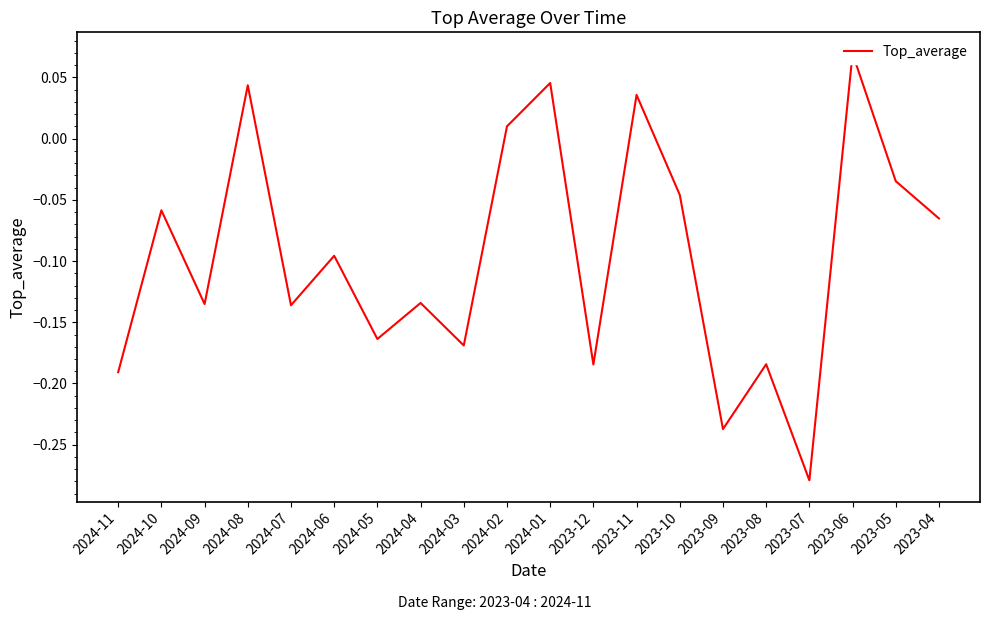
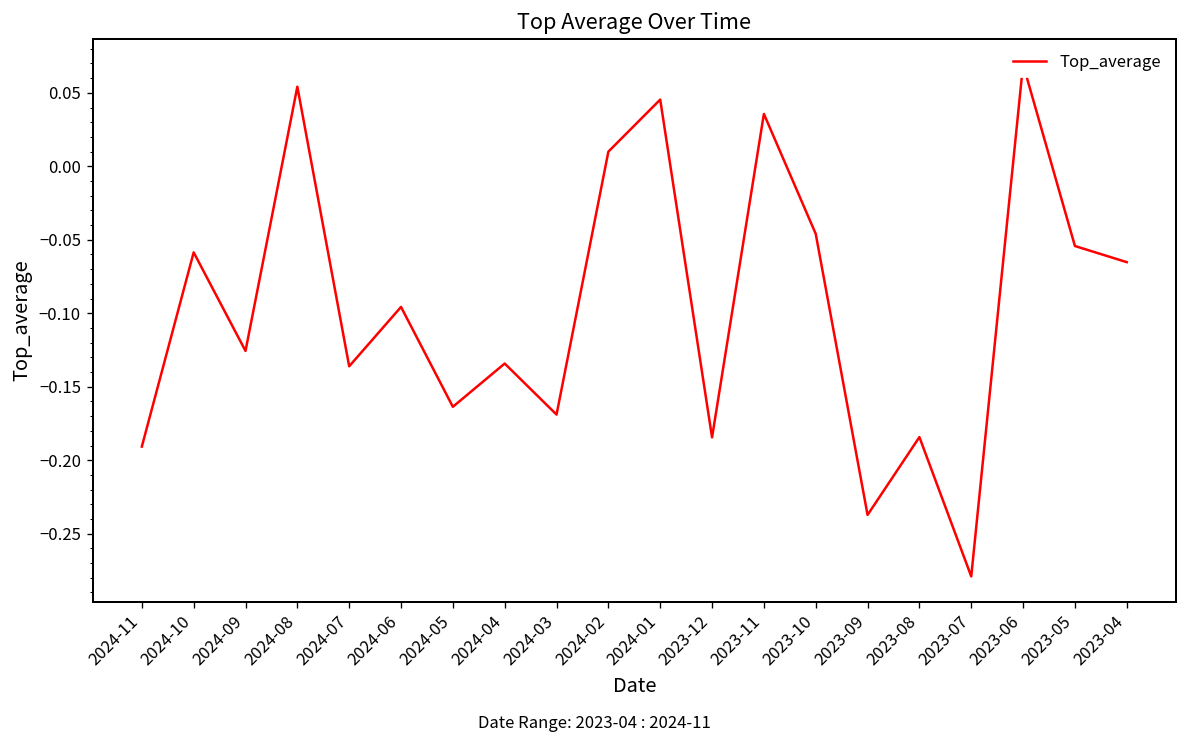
  {
    "2024-11": -0.191,
    "2024-10": -0.059,
-   "2024-09": -0.135,
-   "2024-08": 0.044,
+   "2024-09": -0.126,
+   "2024-08": 0.054,
    "2024-07": -0.136,
    "2024-06": -0.096,
    "2024-05": -0.164,
    "2024-04": -0.134,
    "2024-03": -0.169,
    "2024-02": 0.010,
    "2024-01": 0.045,
    "2023-12": -0.184,
    "2023-11": 0.036,
    "2023-10": -0.046,
    "2023-09": -0.237,
    "2023-08": -0.184,
    "2023-07": -0.279,
-   "2023-05": -0.035,
+   "2023-05": -0.054,
    "2023-04": -0.065
  }
